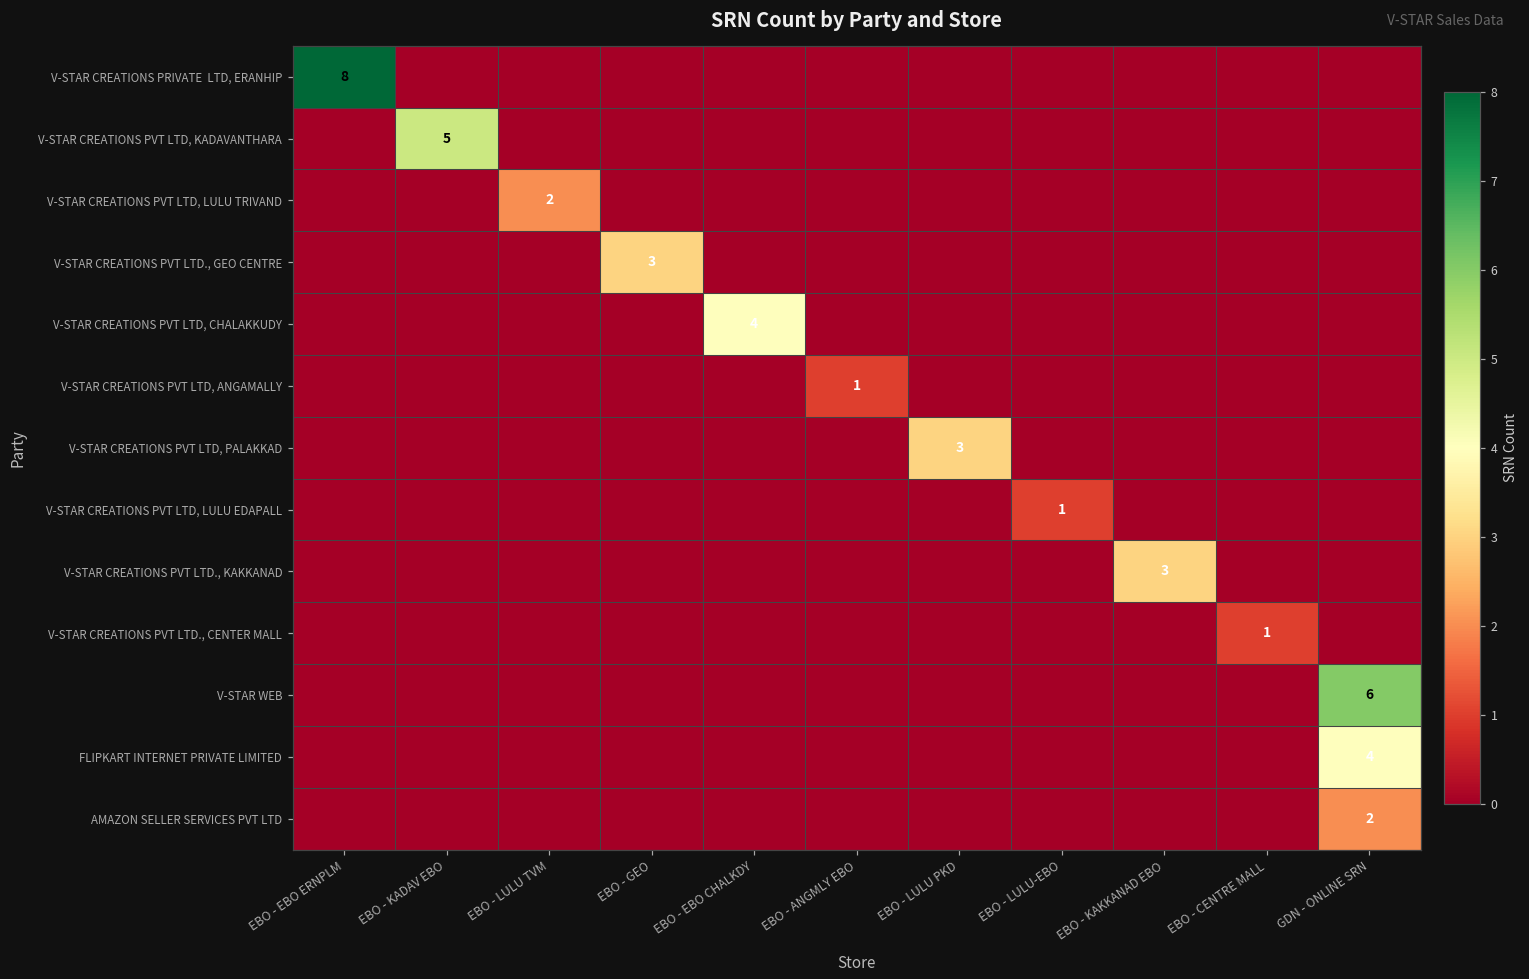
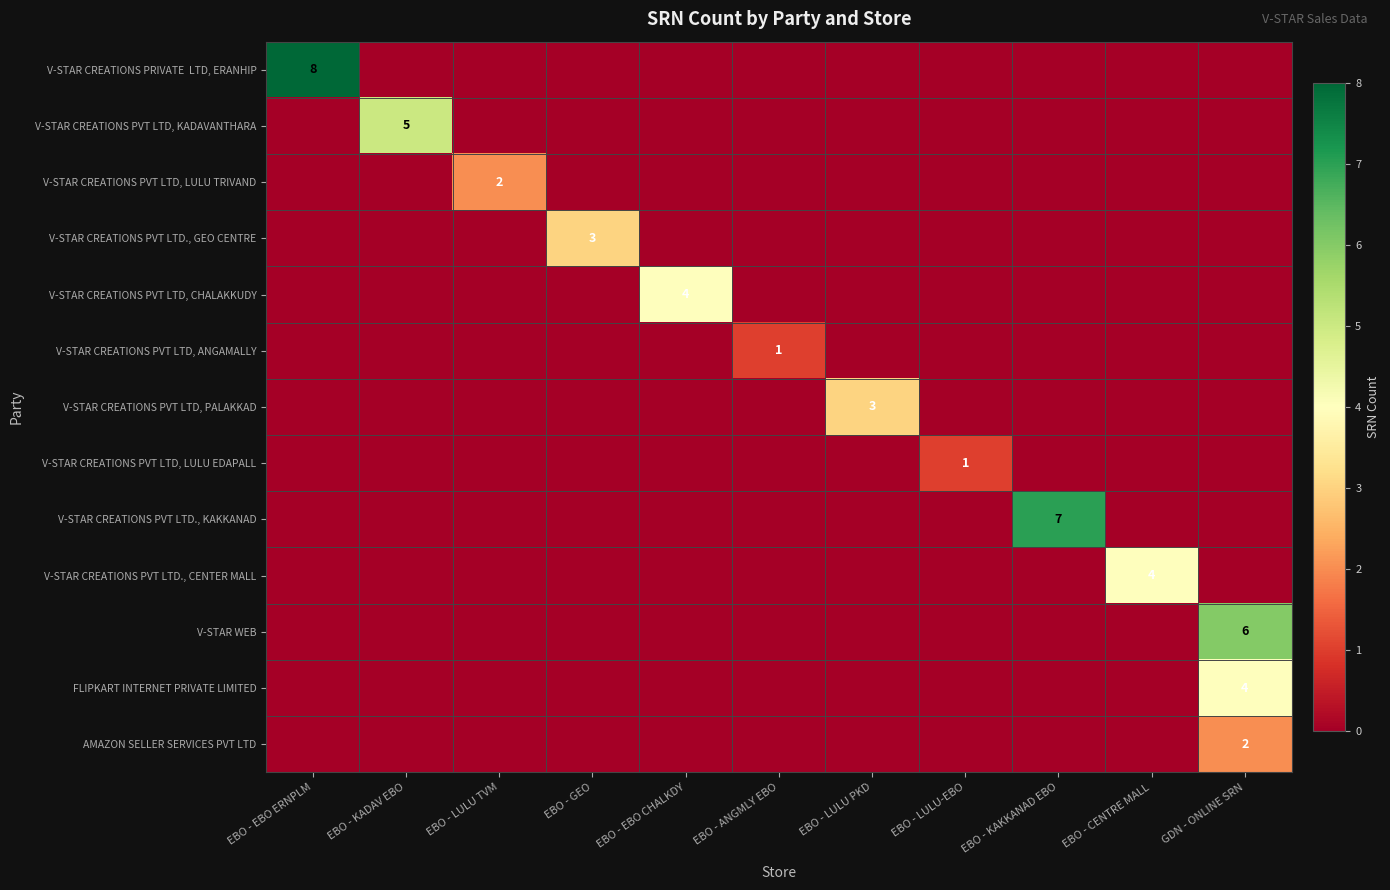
  {
    "V-STAR CREATIONS PRIVATE LTD, ERANHIP": {
      "EBO - EBO ERNPLM": 8
    },
    "V-STAR CREATIONS PVT LTD, KADAVANTHARA": {
      "EBO - KADAV EBO": 5
    },
    "V-STAR CREATIONS PVT LTD, LULU TRIVAND": {
      "EBO - LULU TVM": 2
    },
    "V-STAR CREATIONS PVT LTD., GEO CENTRE": {
      "EBO - GEO": 3
    },
    "V-STAR CREATIONS PVT LTD, CHALAKKUDY": {
      "EBO - EBO CHALKDY": 4
    },
    "V-STAR CREATIONS PVT LTD, ANGAMALLY": {
      "EBO - ANGMLY EBO": 1
    },
    "V-STAR CREATIONS PVT LTD, PALAKKAD": {
      "EBO - LULU PKD": 3
    },
    "V-STAR CREATIONS PVT LTD, LULU EDAPALL": {
      "EBO - LULU-EBO": 1
    },
    "V-STAR CREATIONS PVT LTD., KAKKANAD": {
-     "EBO - KAKKANAD EBO": 3
+     "EBO - KAKKANAD EBO": 7
    },
    "V-STAR CREATIONS PVT LTD., CENTER MALL": {
-     "EBO - CENTRE MALL": 1
+     "EBO - CENTRE MALL": 4
    },
    "V-STAR WEB": {
      "GDN - ONLINE SRN": 6
    },
    "FLIPKART INTERNET PRIVATE LIMITED": {
      "GDN - ONLINE SRN": 4
    },
    "AMAZON SELLER SERVICES PVT LTD": {
      "GDN - ONLINE SRN": 2
    }
  }
